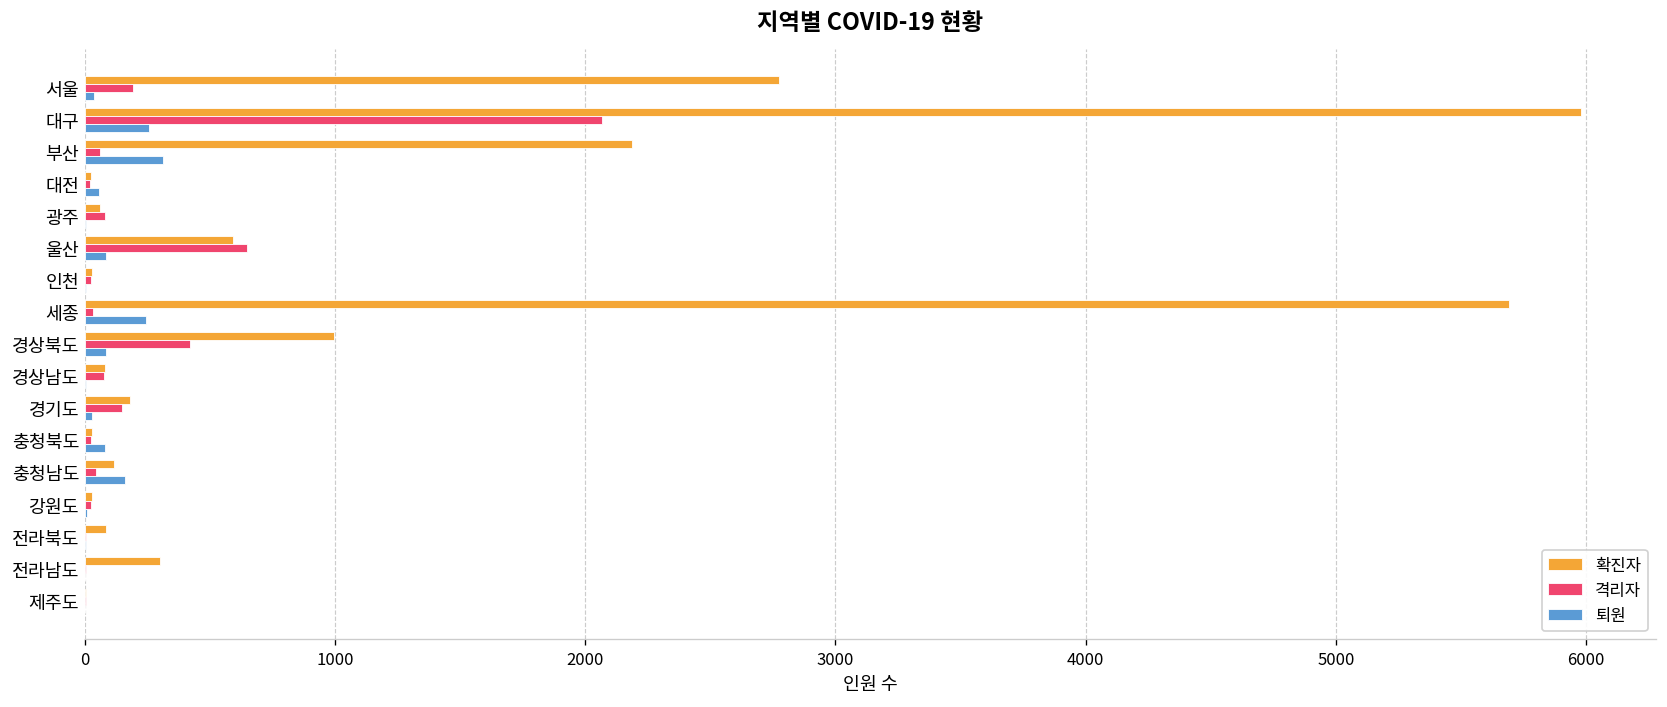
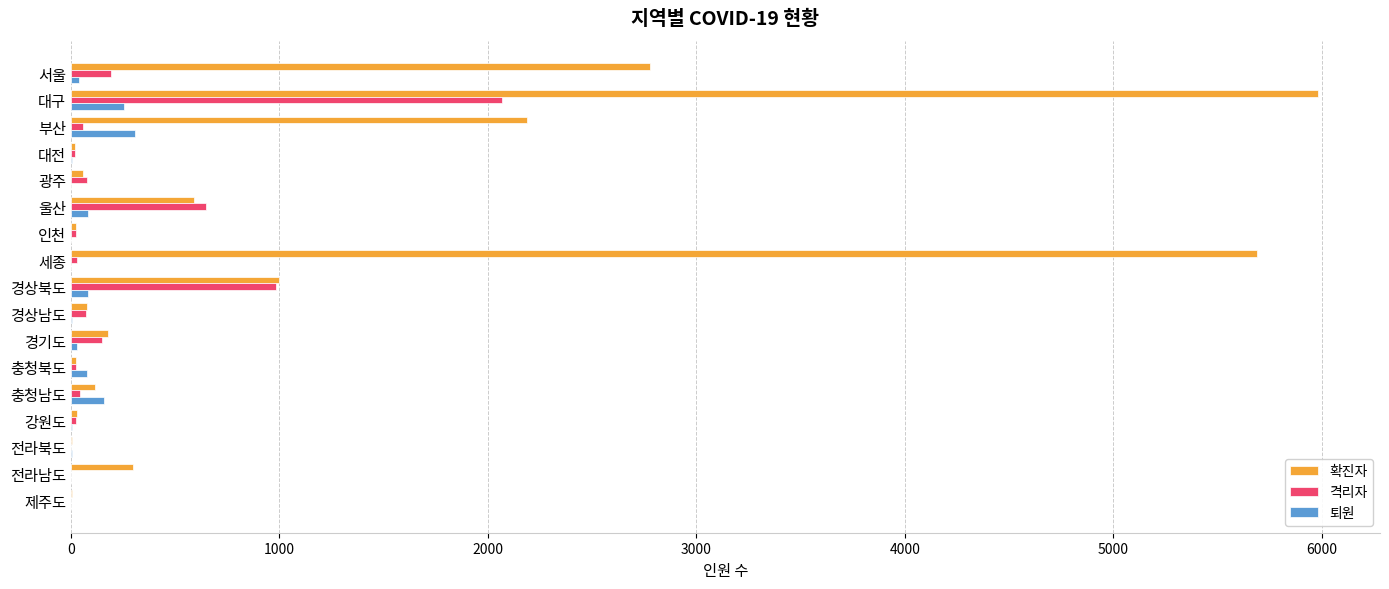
  {
    "확진자": {
      "서울": 2780,
      "대구": 5980,
      "부산": 2190,
      "대전": 20,
      "광주": 60,
      "울산": 590,
      "인천": 30,
      "세종": 5690,
      "경상북도": 1000,
      "경상남도": 80,
      "경기도": 180,
      "충청북도": 30,
      "충청남도": 110,
      "강원도": 30,
-     "전라북도": 90,
+     "전라북도": 10,
      "전라남도": 300
    },
    "격리자": {
      "서울": 190,
      "대구": 2070,
      "부산": 60,
      "대전": 20,
      "광주": 80,
      "울산": 650,
      "인천": 30,
      "세종": 30,
-     "경상북도": 420,
+     "경상북도": 980,
      "경상남도": 70,
      "경기도": 150,
      "충청북도": 20,
      "충청남도": 40,
      "강원도": 20
    },
    "퇴원": {
      "서울": 40,
      "대구": 250,
      "부산": 310,
-     "대전": 60,
+     "대전": 0,
      "울산": 80,
-     "세종": 240,
+     "세종": 0,
      "경상북도": 80,
      "경기도": 30,
      "충청북도": 80,
      "충청남도": 160
    }
  }
